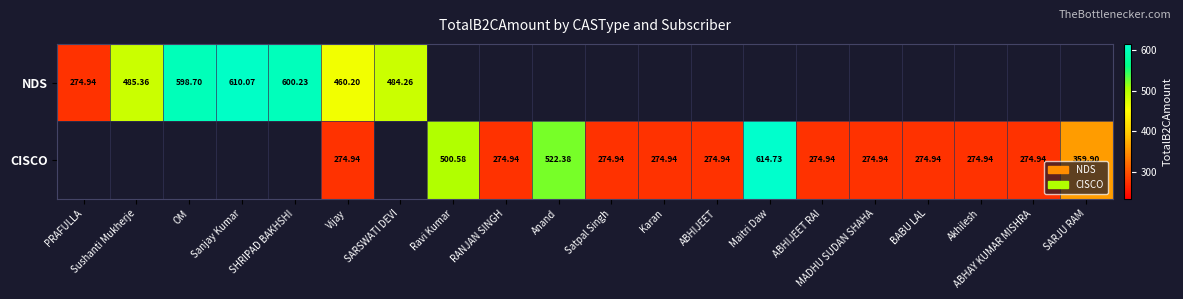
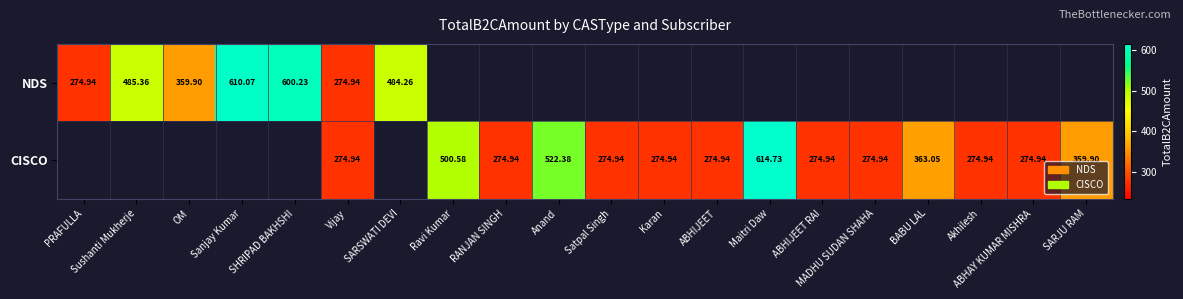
  {
    "NDS": {
      "PRAFULLA": 274.94,
      "Sushanti Mukherje": 485.36,
-     "OM": 598.70,
+     "OM": 359.90,
      "Sanjay Kumar": 610.07,
      "SHRIPAD BAKHSHI": 600.23,
-     "Vijay": 460.20,
+     "Vijay": 274.94,
      "SARSWATI DEVI": 484.26
    },
    "CISCO": {
      "Vijay": 274.94,
      "Ravi Kumar": 500.58,
      "RANJAN SINGH": 274.94,
      "Anand": 522.38,
      "Satpal Singh": 274.94,
      "Karan": 274.94,
      "ABHIJEET": 274.94,
      "Maitri Daw": 614.73,
      "ABHIJEET RAI": 274.94,
      "MADHU SUDAN SHAHA": 274.94,
-     "BABU LAL": 274.94,
+     "BABU LAL": 363.05,
      "Akhilesh": 274.94
    }
  }
